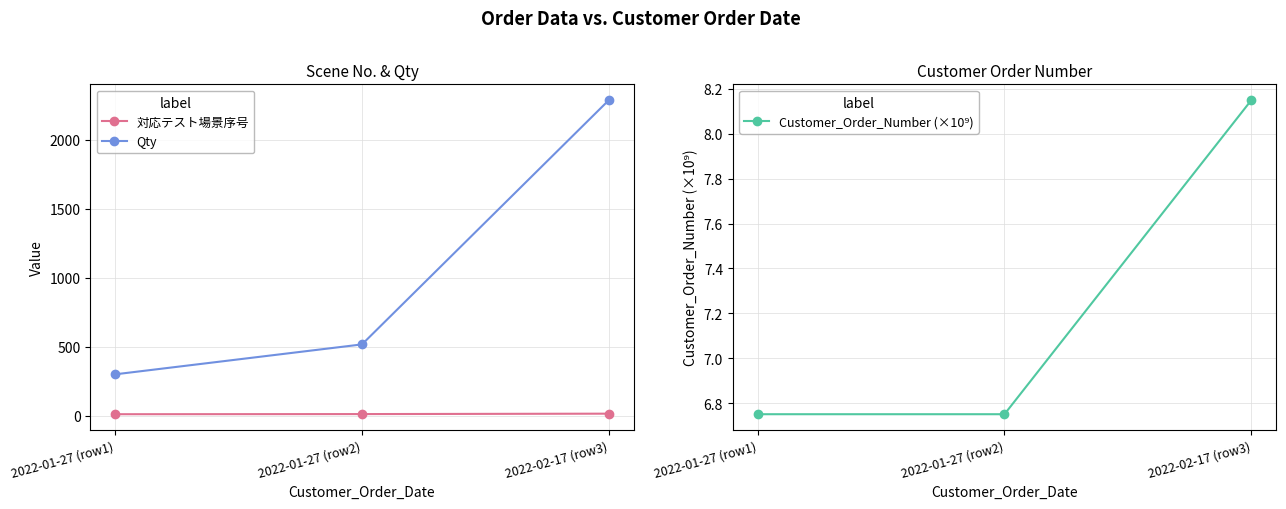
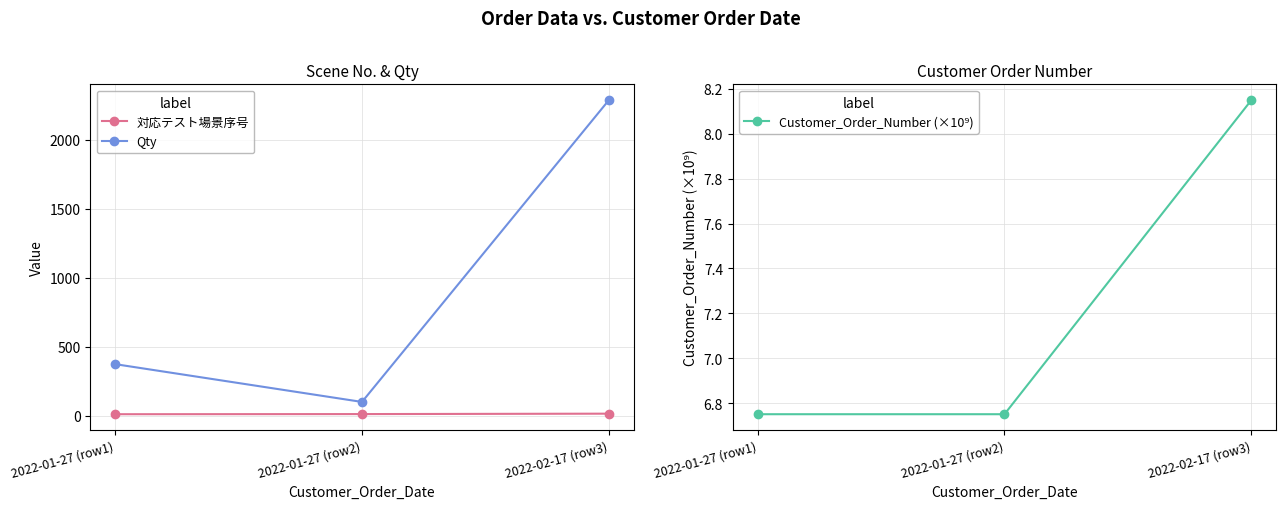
  {
    "Scene No. & Qty": {
      "対応テスト場景序号": {
        "2022-01-27 (row1)": 10,
        "2022-01-27 (row2)": 10,
        "2022-02-17 (row3)": 20
      },
      "Qty": {
-       "2022-01-27 (row1)": 300,
-       "2022-01-27 (row2)": 520,
+       "2022-01-27 (row1)": 370,
+       "2022-01-27 (row2)": 100,
        "2022-02-17 (row3)": 2290
      }
    },
    "Customer Order Number": {
      "2022-01-27 (row1)": 6.75,
      "2022-01-27 (row2)": 6.75,
      "2022-02-17 (row3)": 8.15
    }
  }
